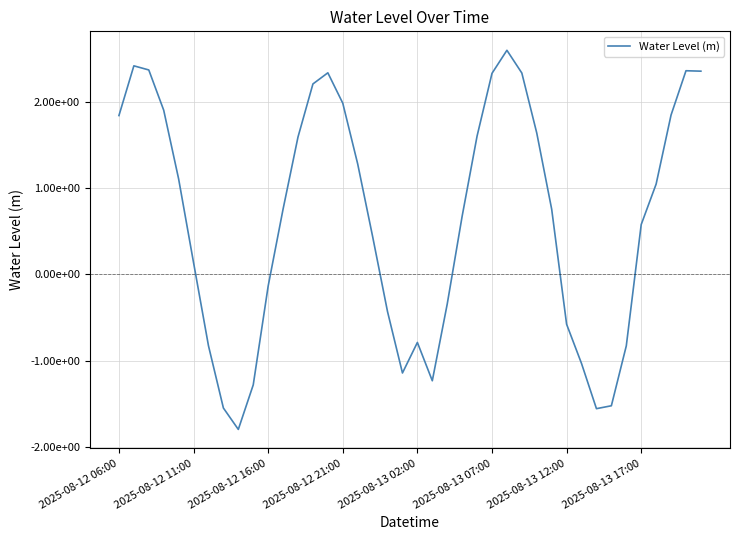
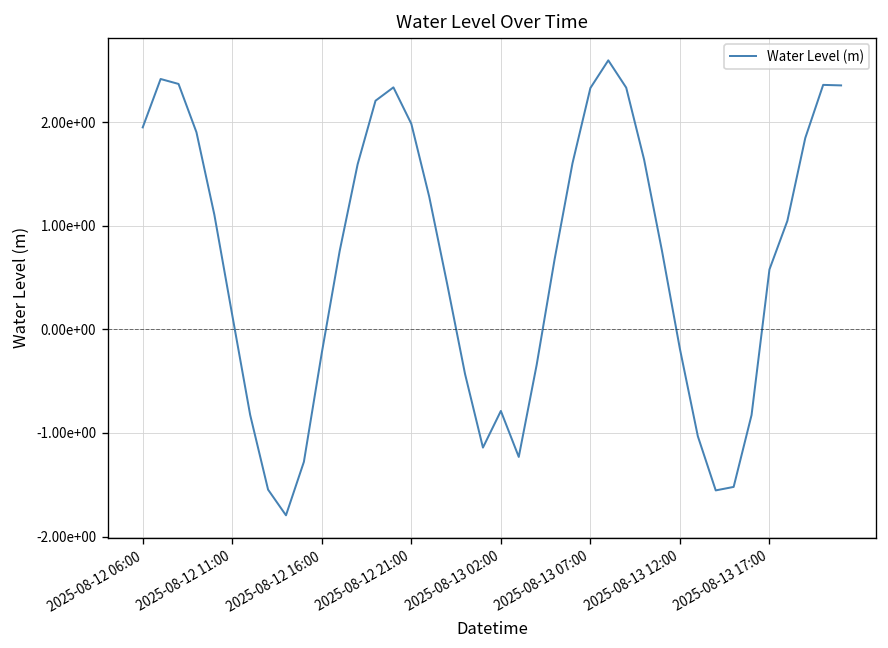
  {
-   "2025-08-12 06:00": 1.8,
+   "2025-08-12 06:00": 1.9,
    "2025-08-12 11:00": 0.1,
-   "2025-08-12 16:00": -0.1,
+   "2025-08-12 16:00": -0.2,
    "2025-08-12 21:00": 2.0,
    "2025-08-13 02:00": -0.8,
    "2025-08-13 07:00": 2.3,
-   "2025-08-13 12:00": -0.6,
+   "2025-08-13 12:00": -0.2,
    "2025-08-13 17:00": 0.6
  }
